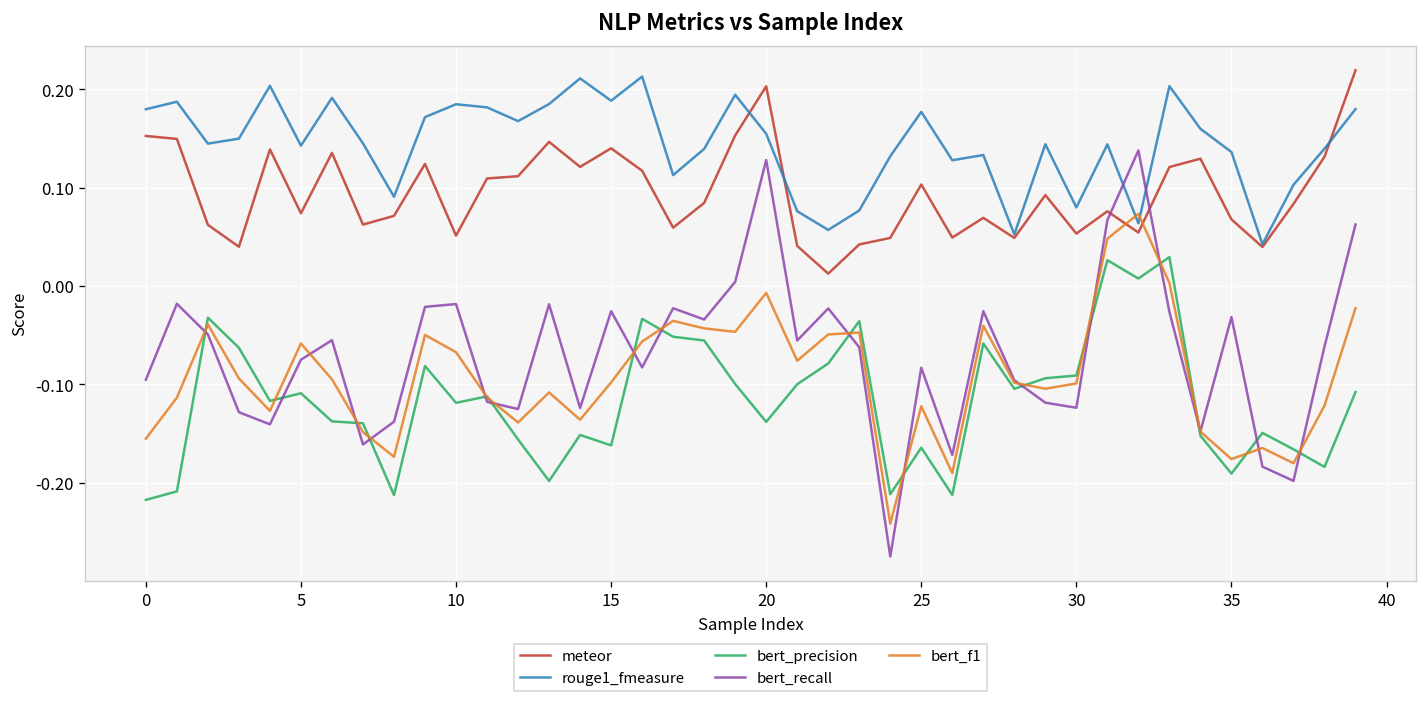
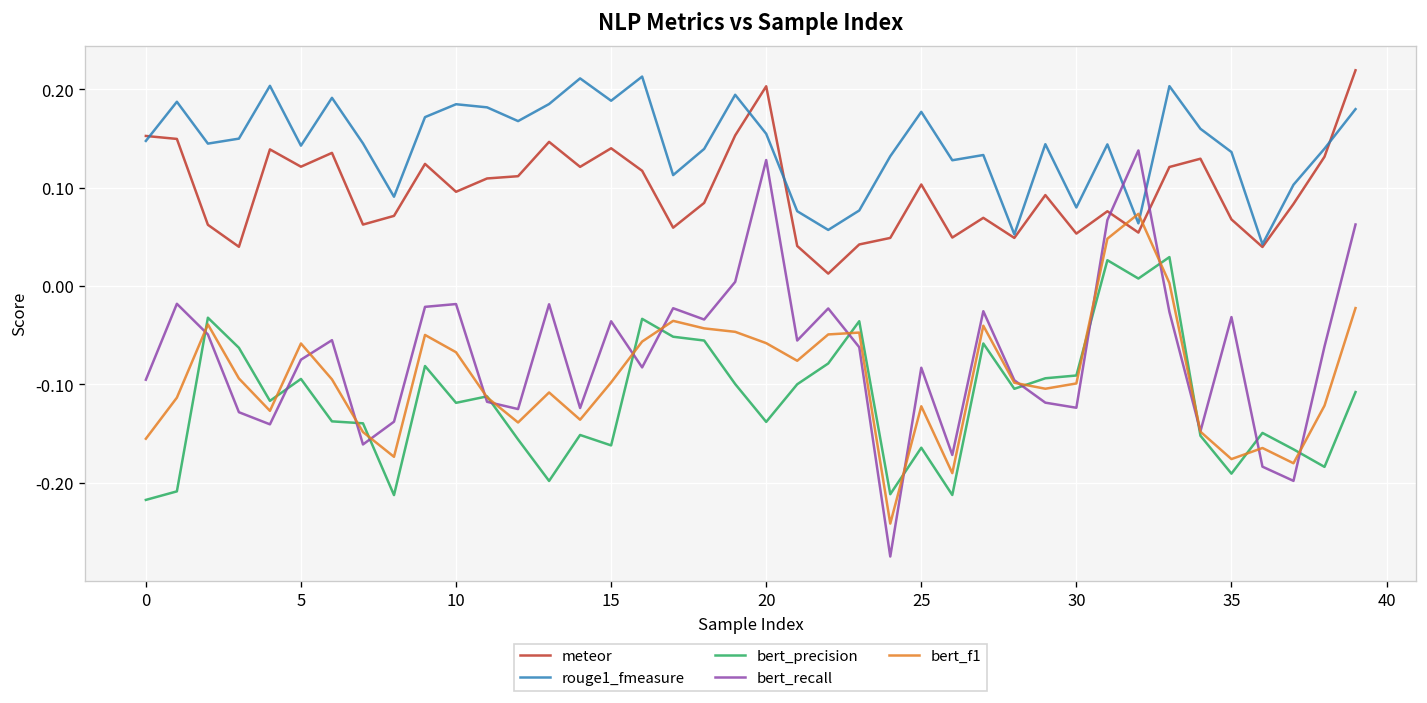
  {
    "meteor": {
      "0": 0.15,
-     "5": 0.07,
-     "10": 0.05,
+     "5": 0.12,
+     "10": 0.10,
      "15": 0.14,
      "20": 0.20,
      "25": 0.10,
      "30": 0.05,
      "35": 0.07
    },
    "rouge1_fmeasure": {
-     "0": 0.18,
+     "0": 0.15,
      "5": 0.14,
      "10": 0.18,
      "15": 0.19,
      "20": 0.15,
      "25": 0.18,
      "30": 0.08,
      "35": 0.14
    },
    "bert_precision": {
      "0": -0.22,
-     "5": -0.11,
+     "5": -0.09,
      "10": -0.12,
      "15": -0.16,
      "20": -0.14,
      "25": -0.16,
      "30": -0.09,
      "35": -0.19
    },
    "bert_recall": {
      "0": -0.10,
      "5": -0.07,
      "10": -0.02,
-     "15": -0.03,
+     "15": -0.04,
      "20": 0.13,
      "25": -0.08,
      "30": -0.12,
      "35": -0.03
    },
    "bert_f1": {
      "0": -0.16,
      "5": -0.06,
      "10": -0.07,
      "15": -0.10,
-     "20": -0.01,
+     "20": -0.06,
      "25": -0.12,
      "30": -0.10,
      "35": -0.18
    }
  }
